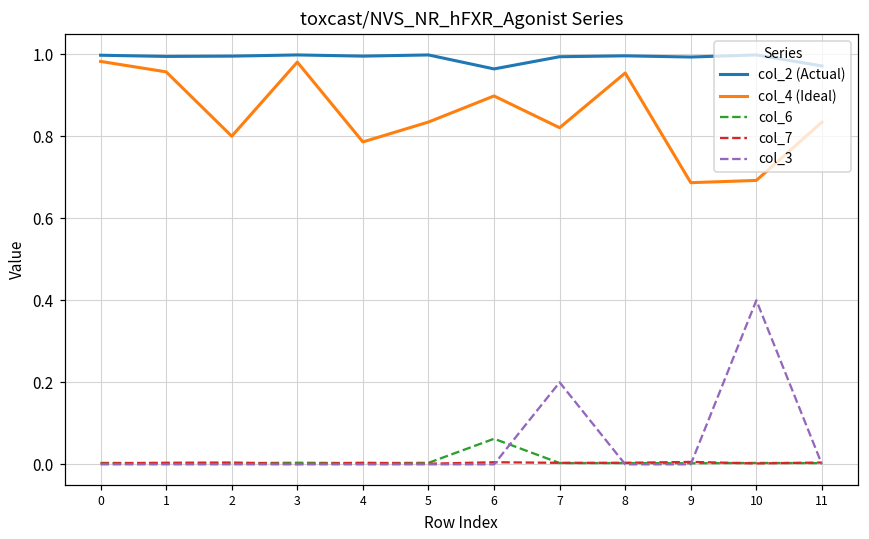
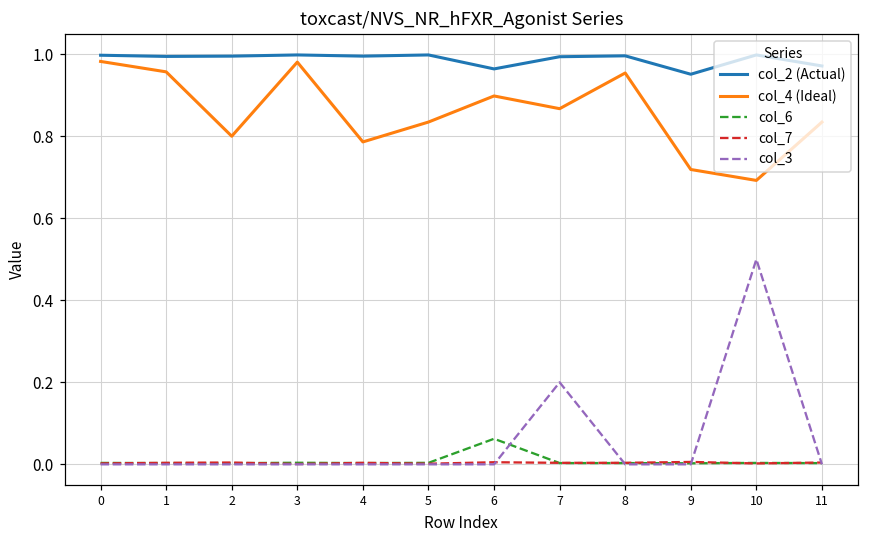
  {
    "col_2 (Actual)": {
      "0": 1.00,
      "1": 0.99,
      "2": 1.00,
      "3": 1.00,
      "4": 1.00,
      "5": 1.00,
      "6": 0.96,
      "7": 0.99,
      "8": 1.00,
-     "9": 0.99
+     "9": 0.95
    },
    "col_4 (Ideal)": {
      "0": 0.98,
      "1": 0.96,
      "2": 0.80,
      "3": 0.98,
      "4": 0.79,
      "5": 0.83,
      "6": 0.90,
-     "7": 0.82,
+     "7": 0.87,
      "8": 0.95,
-     "9": 0.69,
+     "9": 0.72,
      "10": 0.69
    },
    "col_6": {
      "6": 0.06
    },
    "col_3": {
      "7": 0.2,
-     "10": 0.4
+     "10": 0.5
    }
  }
